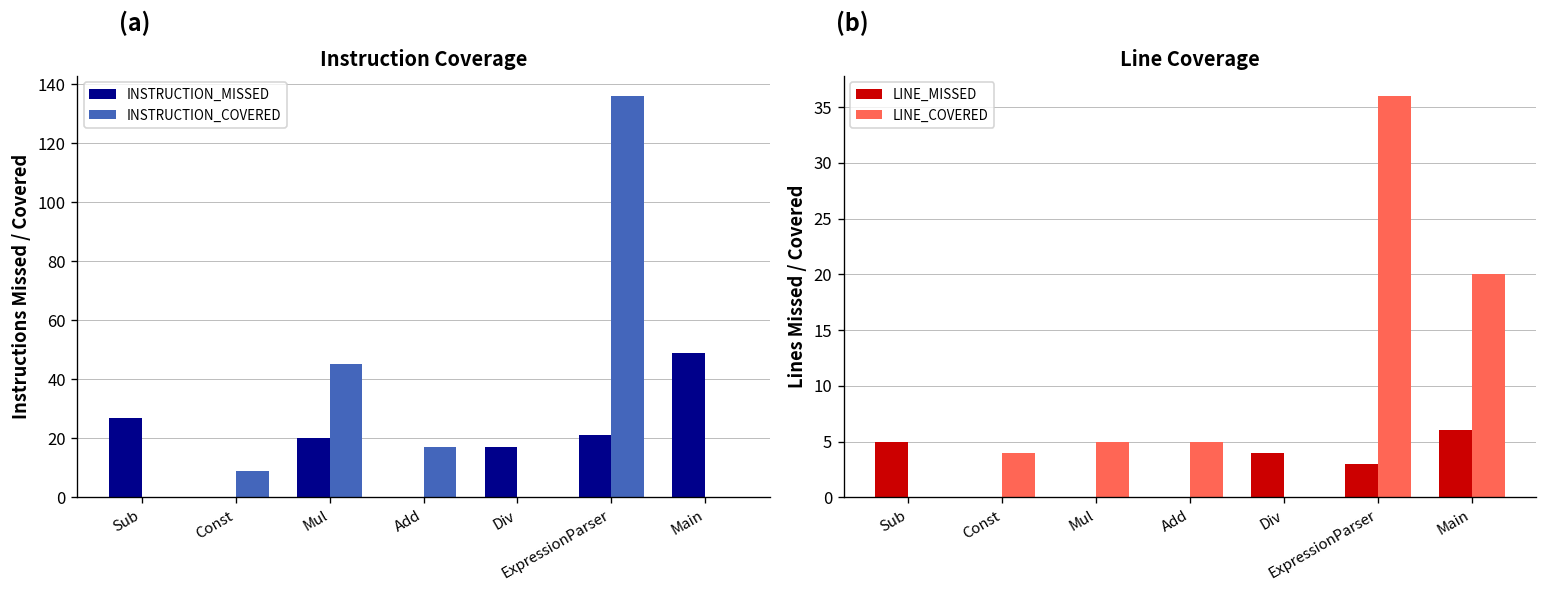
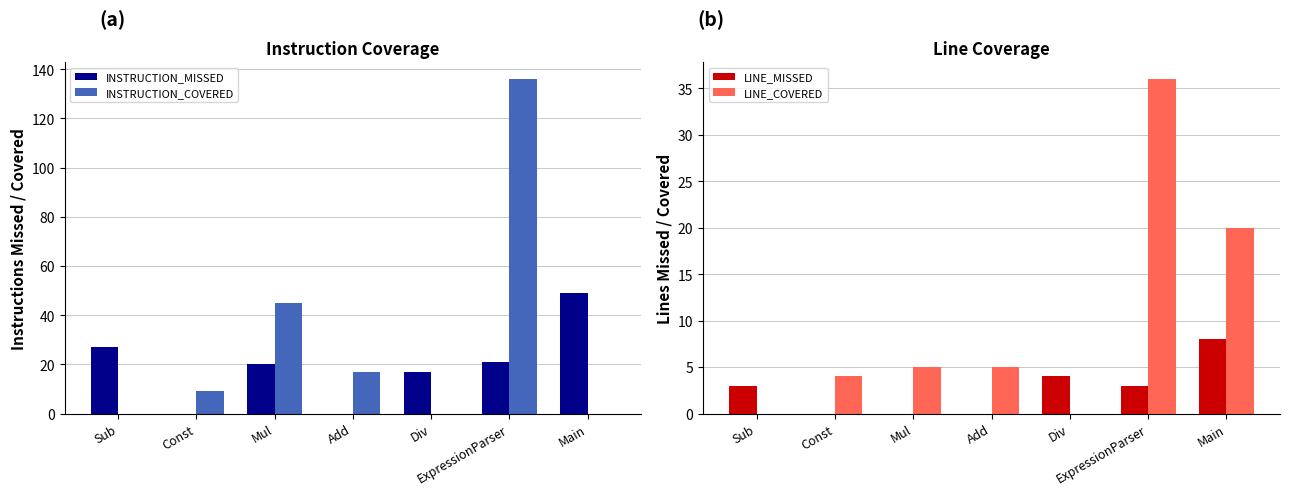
  {
    "Instruction Coverage": {
      "INSTRUCTION_MISSED": {
        "Sub": 27,
        "Const": 0,
        "Mul": 20,
        "Add": 0,
        "Div": 17,
        "ExpressionParser": 21,
        "Main": 49
      },
      "INSTRUCTION_COVERED": {
        "Sub": 0,
        "Const": 9,
        "Mul": 45,
        "Add": 17,
        "Div": 0,
        "ExpressionParser": 136,
        "Main": 0
      }
    },
    "Line Coverage": {
      "LINE_MISSED": {
-       "Sub": 5,
+       "Sub": 3,
        "Const": 0,
        "Mul": 0,
        "Add": 0,
        "Div": 4,
        "ExpressionParser": 3,
-       "Main": 6
+       "Main": 8
      },
      "LINE_COVERED": {
        "Sub": 0,
        "Const": 4,
        "Mul": 5,
        "Add": 5,
        "Div": 0,
        "ExpressionParser": 36,
        "Main": 20
      }
    }
  }
